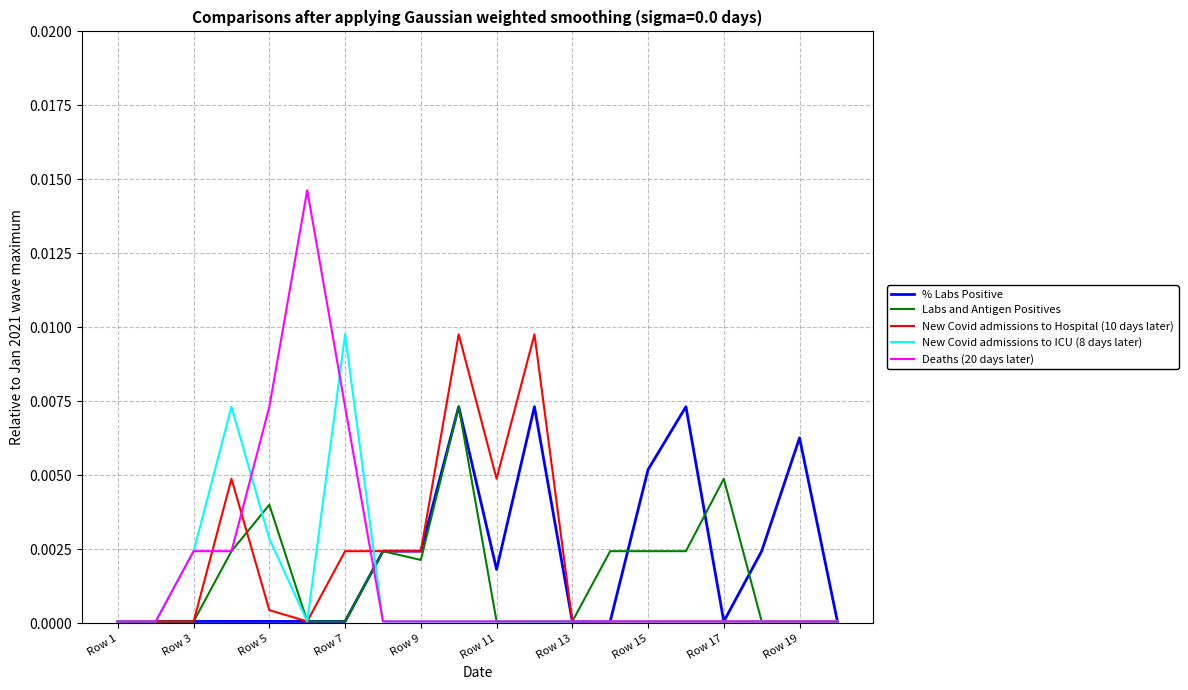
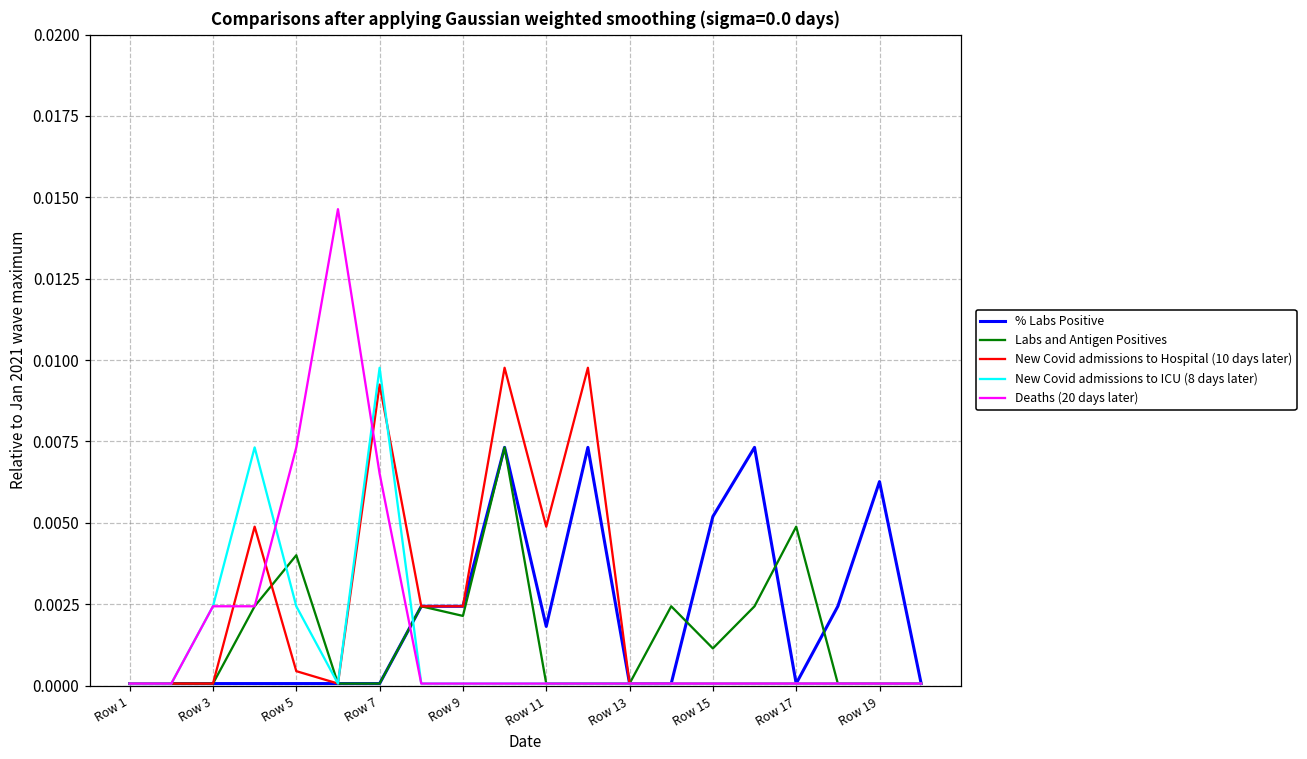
  {
    "% Labs Positive": {
      "Row 5": 0.0001,
      "Row 11": 0.0018,
      "Row 15": 0.0052,
      "Row 19": 0.0063
    },
    "Labs and Antigen Positives": {
      "Row 5": 0.0040,
      "Row 9": 0.0021,
-     "Row 15": 0.0024,
+     "Row 15": 0.0011,
      "Row 17": 0.0049
    },
    "New Covid admissions to Hospital (10 days later)": {
      "Row 5": 0.0004,
-     "Row 7": 0.0024,
+     "Row 7": 0.0092,
      "Row 11": 0.0049
    },
    "New Covid admissions to ICU (8 days later)": {
-     "Row 5": 0.0029,
+     "Row 5": 0.0024,
      "Row 7": 0.0098
    },
    "Deaths (20 days later)": {
      "Row 5": 0.0073,
-     "Row 7": 0.0073
+     "Row 7": 0.0065
    }
  }
